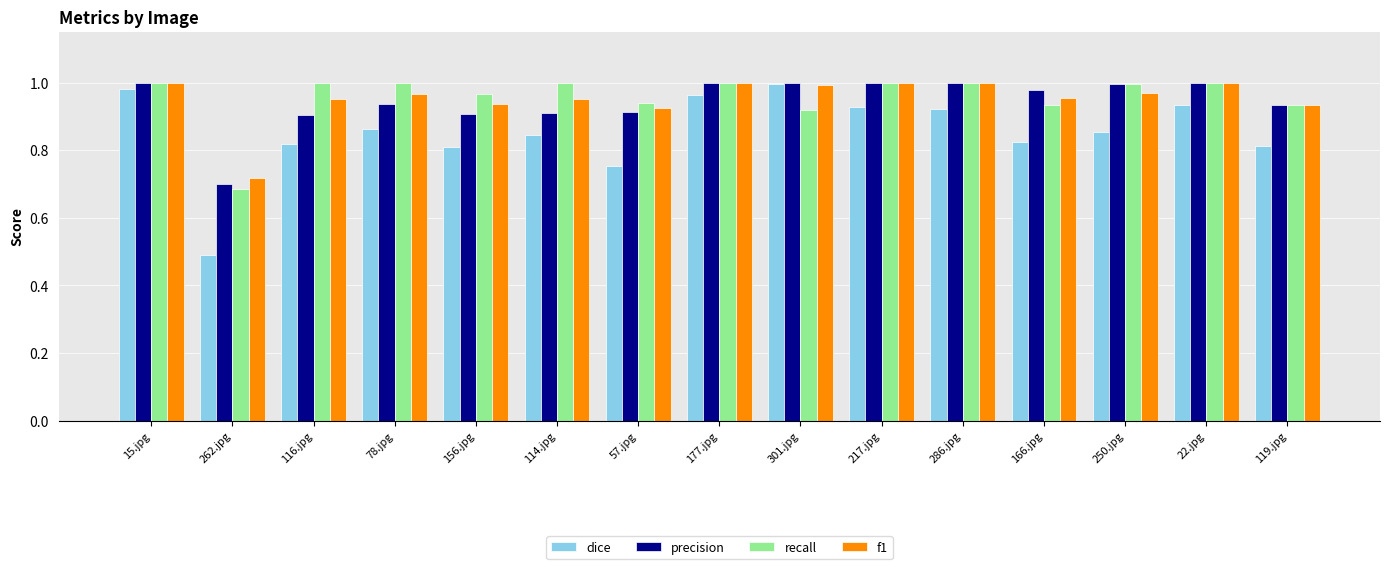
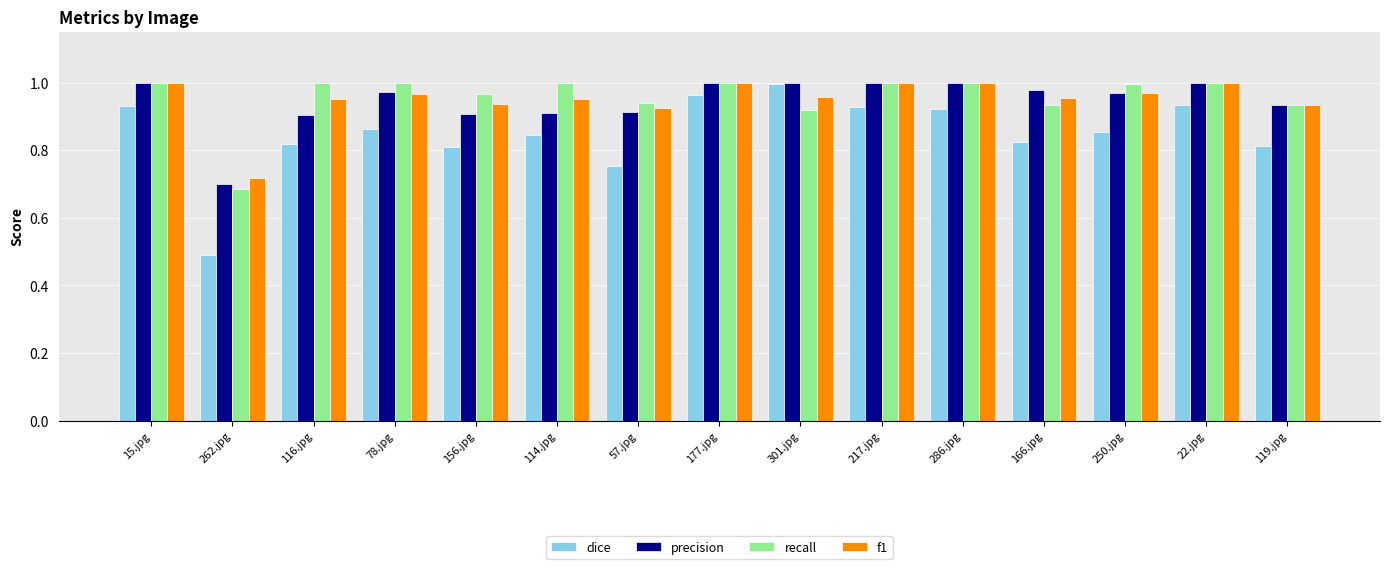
  {
    "dice": {
-     "15.jpg": 0.98,
+     "15.jpg": 0.93,
      "262.jpg": 0.49,
      "116.jpg": 0.82,
      "78.jpg": 0.86,
      "156.jpg": 0.81,
      "114.jpg": 0.84,
      "57.jpg": 0.75,
      "177.jpg": 0.96,
      "301.jpg": 0.99,
      "217.jpg": 0.93,
      "286.jpg": 0.92,
      "166.jpg": 0.82,
      "250.jpg": 0.85,
      "22.jpg": 0.93,
      "119.jpg": 0.81
    },
    "precision": {
      "15.jpg": 1.00,
      "262.jpg": 0.70,
      "116.jpg": 0.90,
-     "78.jpg": 0.94,
+     "78.jpg": 0.97,
      "156.jpg": 0.91,
      "114.jpg": 0.91,
      "57.jpg": 0.91,
      "177.jpg": 1.00,
      "301.jpg": 1.00,
      "217.jpg": 1.00,
      "286.jpg": 1.00,
      "166.jpg": 0.98,
-     "250.jpg": 1.00,
+     "250.jpg": 0.97,
      "22.jpg": 1.00,
      "119.jpg": 0.93
    },
    "recall": {
      "15.jpg": 1.00,
      "262.jpg": 0.69,
      "116.jpg": 1.00,
      "78.jpg": 1.00,
      "156.jpg": 0.97,
      "114.jpg": 1.00,
      "57.jpg": 0.94,
      "177.jpg": 1.00,
      "301.jpg": 0.92,
      "217.jpg": 1.00,
      "286.jpg": 1.00,
      "166.jpg": 0.93,
      "250.jpg": 0.99,
      "22.jpg": 1.00,
      "119.jpg": 0.93
    },
    "f1": {
      "15.jpg": 1.00,
      "262.jpg": 0.72,
      "116.jpg": 0.95,
      "78.jpg": 0.97,
      "156.jpg": 0.94,
      "114.jpg": 0.95,
      "57.jpg": 0.93,
      "177.jpg": 1.00,
-     "301.jpg": 0.99,
+     "301.jpg": 0.96,
      "217.jpg": 1.00,
      "286.jpg": 1.00,
      "166.jpg": 0.96,
      "250.jpg": 0.97,
      "22.jpg": 1.00,
      "119.jpg": 0.93
    }
  }
